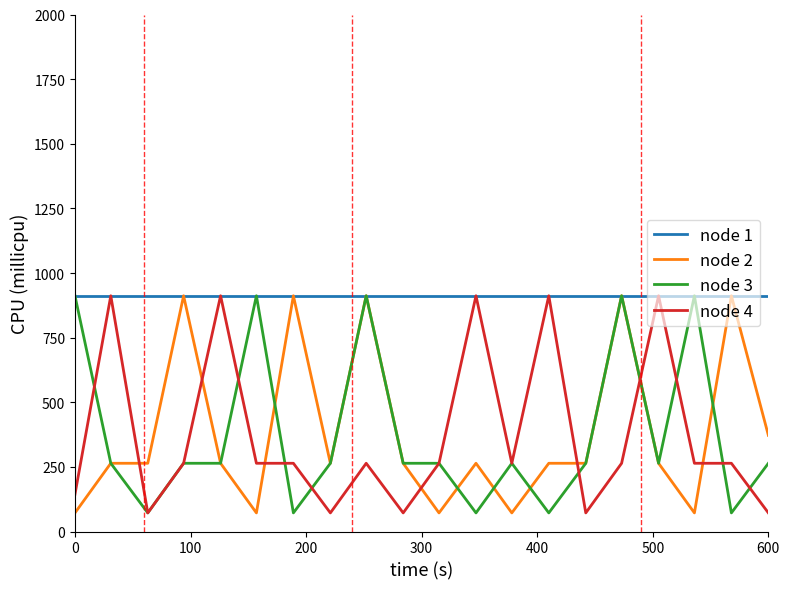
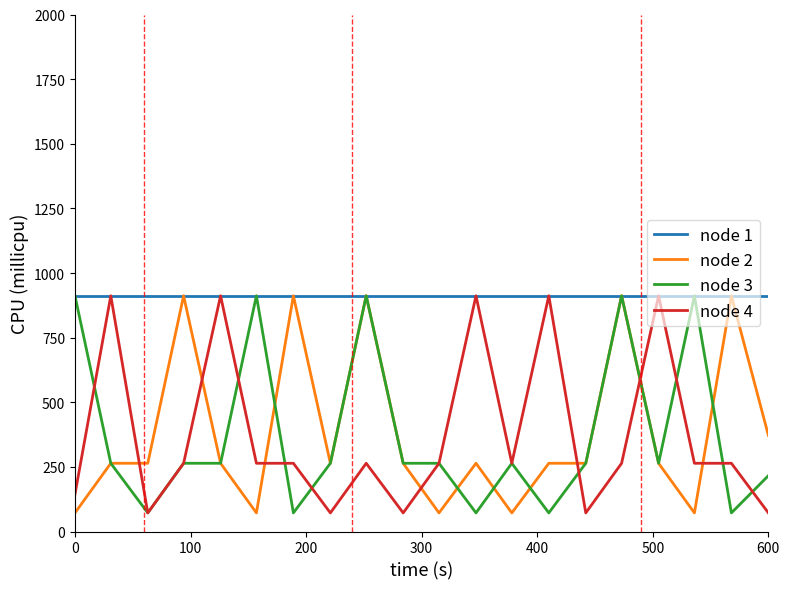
  {
    "node 1": {
      "600": 910
    },
    "node 2": {
      "0": 70,
      "600": 370
    },
    "node 3": {
-     "600": 260
+     "600": 220
    },
    "node 4": {
      "0": 140,
      "600": 70
    }
  }
